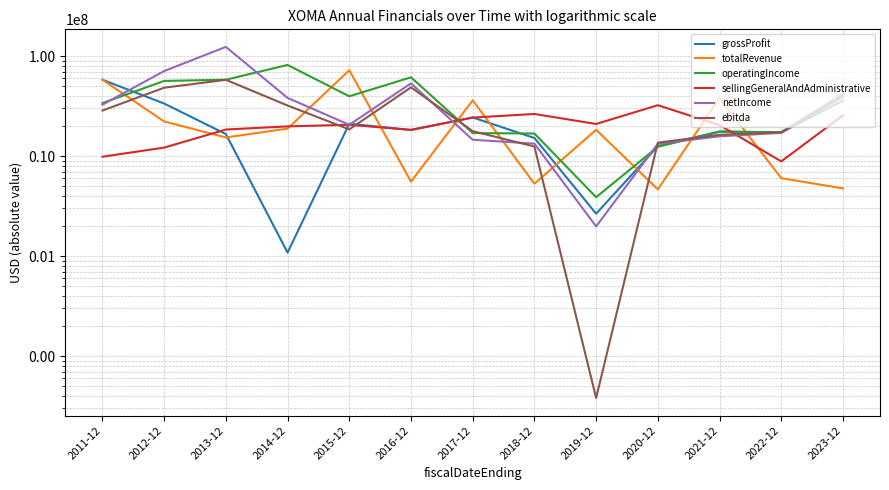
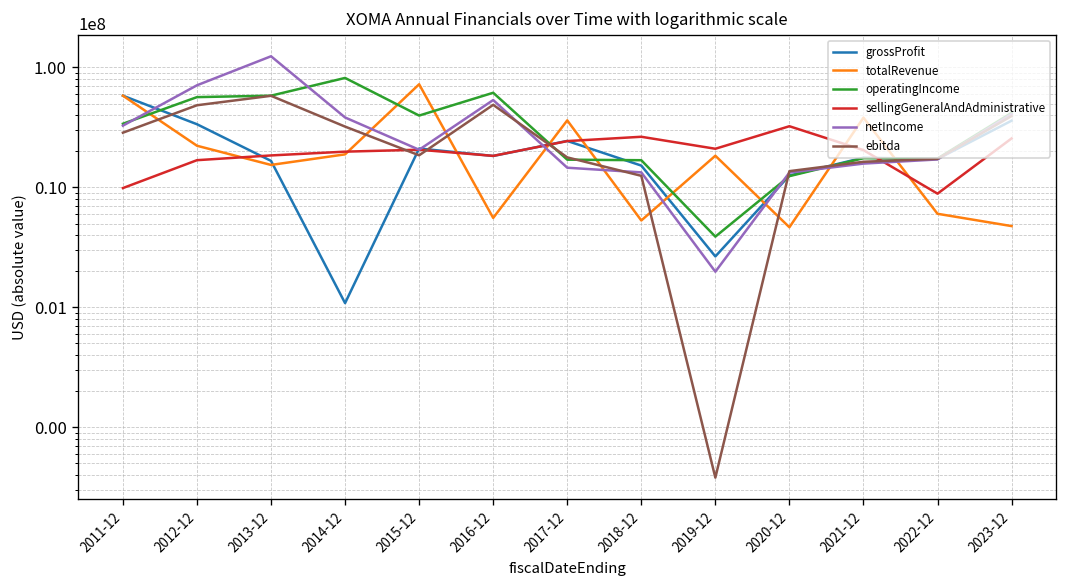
  {
    "grossProfit": {
      "2012-12": 34000000,
      "2013-12": 17000000,
      "2014-12": 1100000,
      "2018-12": 15000000,
      "2019-12": 2700000
    },
    "totalRevenue": {
      "2012-12": 22000000,
      "2013-12": 15000000,
      "2015-12": 70000000,
      "2016-12": 6000000,
      "2017-12": 36000000,
      "2018-12": 5000000,
      "2019-12": 18000000,
      "2020-12": 5000000,
      "2022-12": 6000000,
      "2023-12": 5000000
    },
    "operatingIncome": {
      "2012-12": 60000000,
      "2014-12": 80000000,
      "2015-12": 40000000,
      "2016-12": 60000000,
      "2018-12": 17000000,
      "2019-12": 3900000
    },
    "sellingGeneralAndAdministrative": {
      "2011-12": 10000000,
-     "2012-12": 12000000,
+     "2012-12": 17000000,
      "2013-12": 18000000,
      "2018-12": 26000000,
      "2019-12": 21000000,
      "2020-12": 32000000,
      "2022-12": 9000000
    },
    "netIncome": {
      "2012-12": 70000000,
      "2013-12": 120000000,
      "2014-12": 38000000,
      "2016-12": 50000000,
      "2017-12": 15000000,
      "2018-12": 13000000,
      "2019-12": 2000000
    },
    "ebitda": {
      "2011-12": 29000000,
      "2012-12": 50000000,
      "2014-12": 32000000,
      "2015-12": 19000000,
      "2016-12": 50000000,
      "2018-12": 12000000,
      "2019-12": 38000
    }
  }
